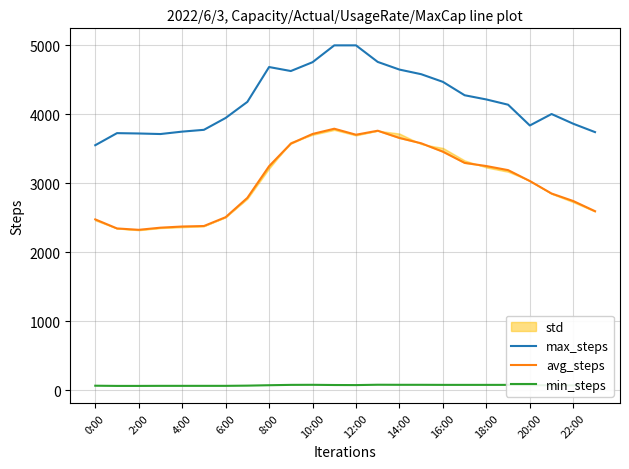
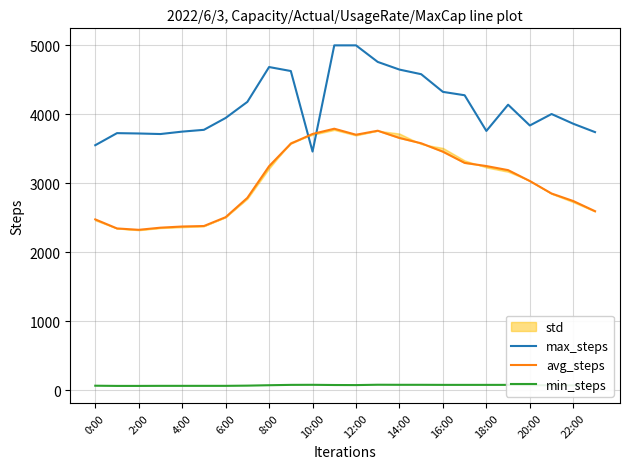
  {
    "max_steps": {
      "0:00": 3600,
      "2:00": 3700,
      "4:00": 3700,
      "6:00": 3900,
      "8:00": 4700,
-     "10:00": 4800,
+     "10:00": 3500,
      "12:00": 5000,
      "14:00": 4600,
-     "16:00": 4500,
-     "18:00": 4200,
+     "16:00": 4300,
+     "18:00": 3800,
      "20:00": 3800,
      "22:00": 3900
    },
    "avg_steps": {
      "14:00": 3700,
      "16:00": 3500
    },
    "min_steps": {
      "0:00": 100,
      "2:00": 100,
      "4:00": 100,
      "6:00": 100,
      "8:00": 100,
      "10:00": 100,
      "12:00": 100,
      "14:00": 100,
      "16:00": 100,
      "18:00": 100
    }
  }
